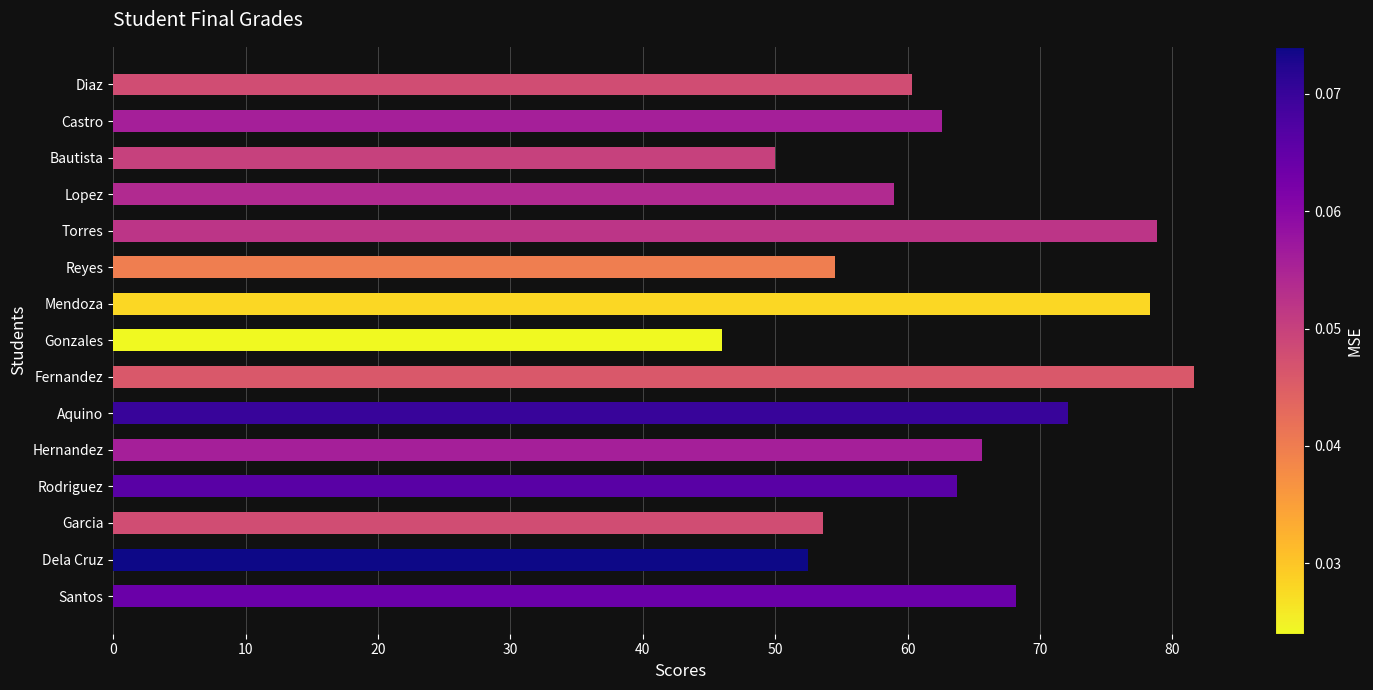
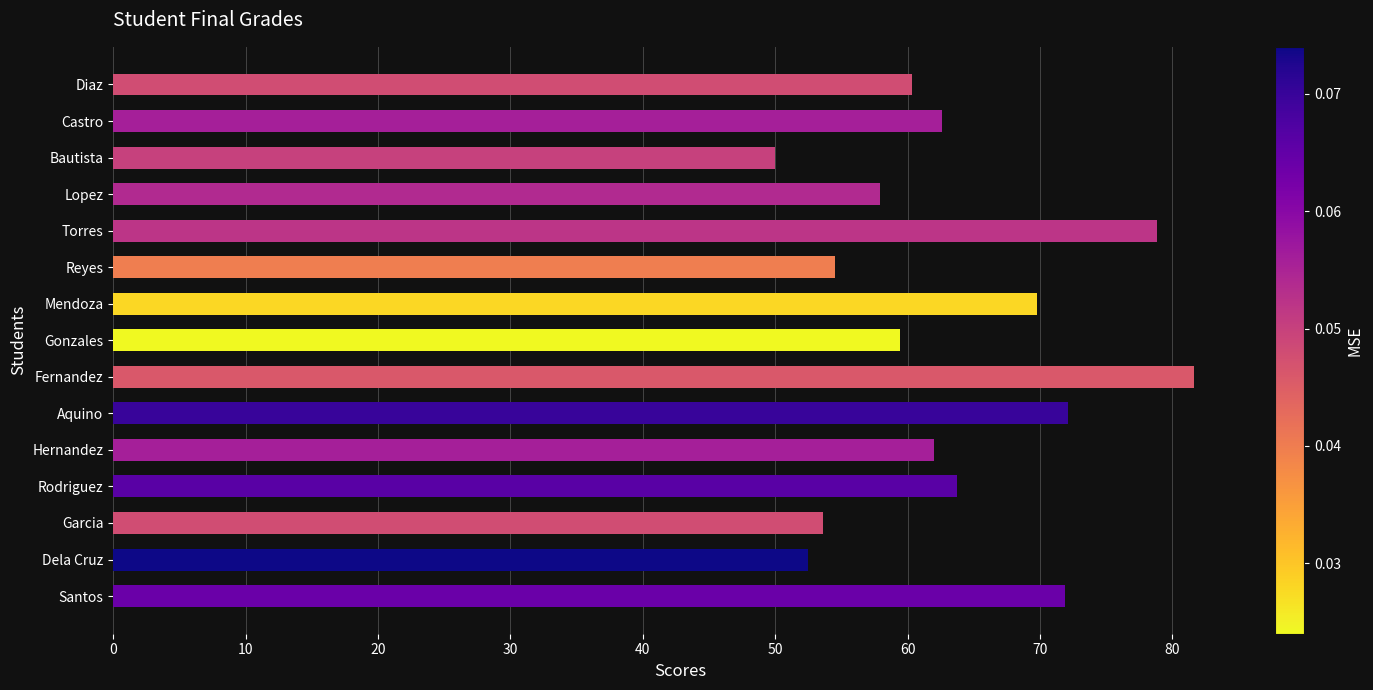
  {
    "Diaz": 60.3,
    "Castro": 62.6,
    "Bautista": 50.0,
-   "Lopez": 59.0,
+   "Lopez": 57.9,
    "Torres": 78.8,
    "Reyes": 54.5,
-   "Mendoza": 78.3,
-   "Gonzales": 46.0,
+   "Mendoza": 69.8,
+   "Gonzales": 59.4,
    "Fernandez": 81.6,
    "Aquino": 72.1,
-   "Hernandez": 65.6,
+   "Hernandez": 62.0,
    "Rodriguez": 63.7,
    "Garcia": 53.6,
    "Dela Cruz": 52.5,
-   "Santos": 68.2
+   "Santos": 71.9
  }
